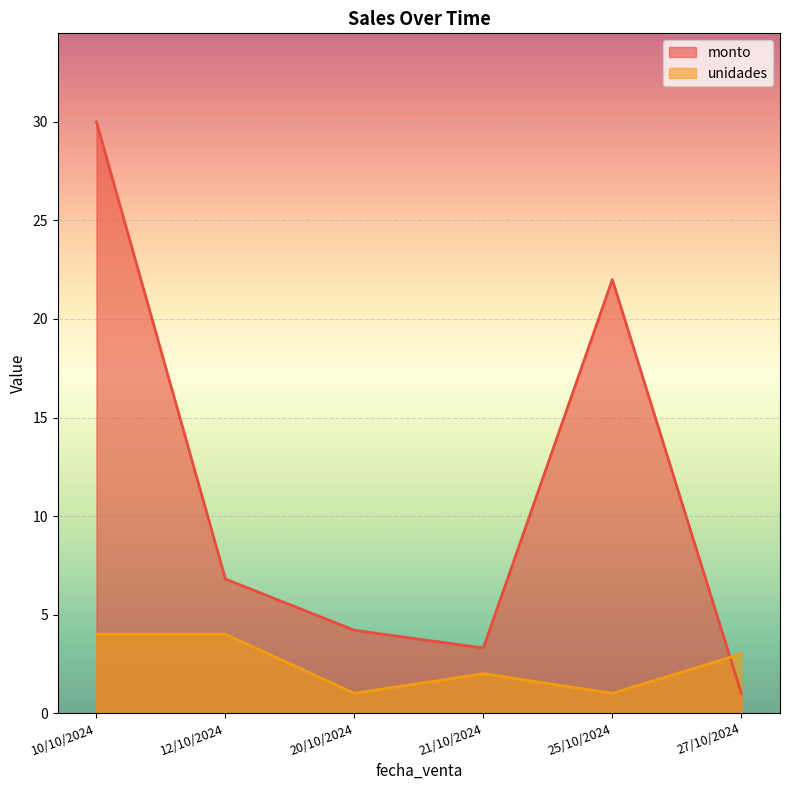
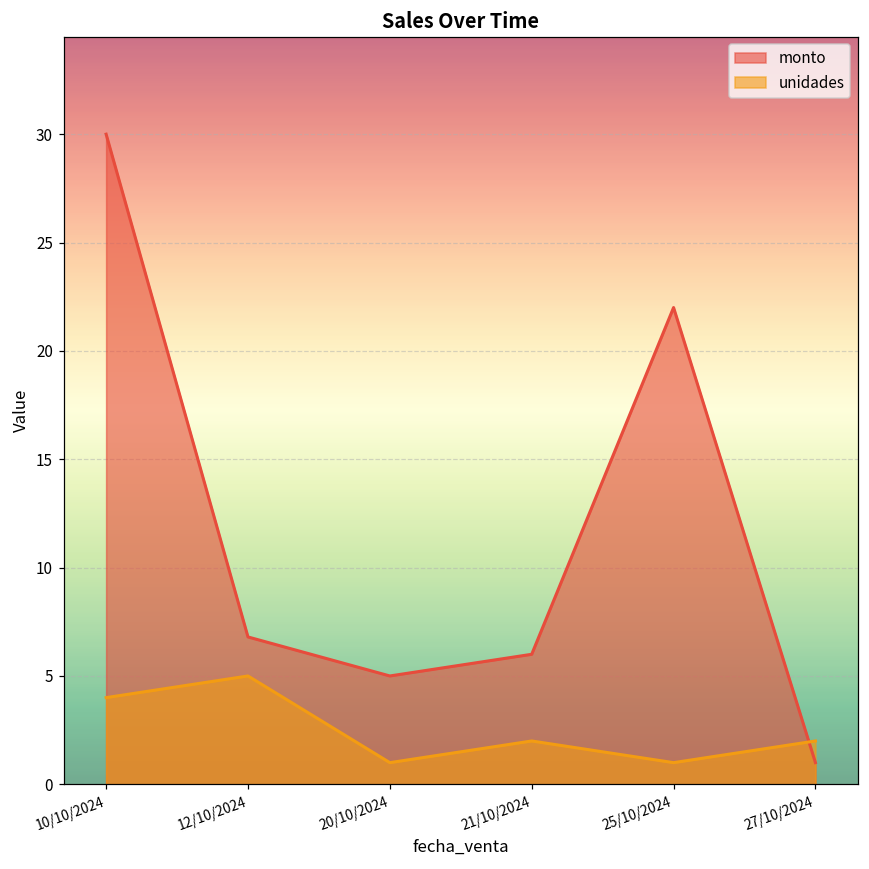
  {
    "monto": {
      "10/10/2024": 30.0,
      "12/10/2024": 6.8,
-     "20/10/2024": 4.2,
-     "21/10/2024": 3.3,
+     "20/10/2024": 5.0,
+     "21/10/2024": 6.0,
      "25/10/2024": 22.0,
      "27/10/2024": 1.0
    },
    "unidades": {
      "10/10/2024": 4,
-     "12/10/2024": 4,
+     "12/10/2024": 5,
      "20/10/2024": 1,
      "21/10/2024": 2,
      "25/10/2024": 1,
-     "27/10/2024": 3
+     "27/10/2024": 2
    }
  }
